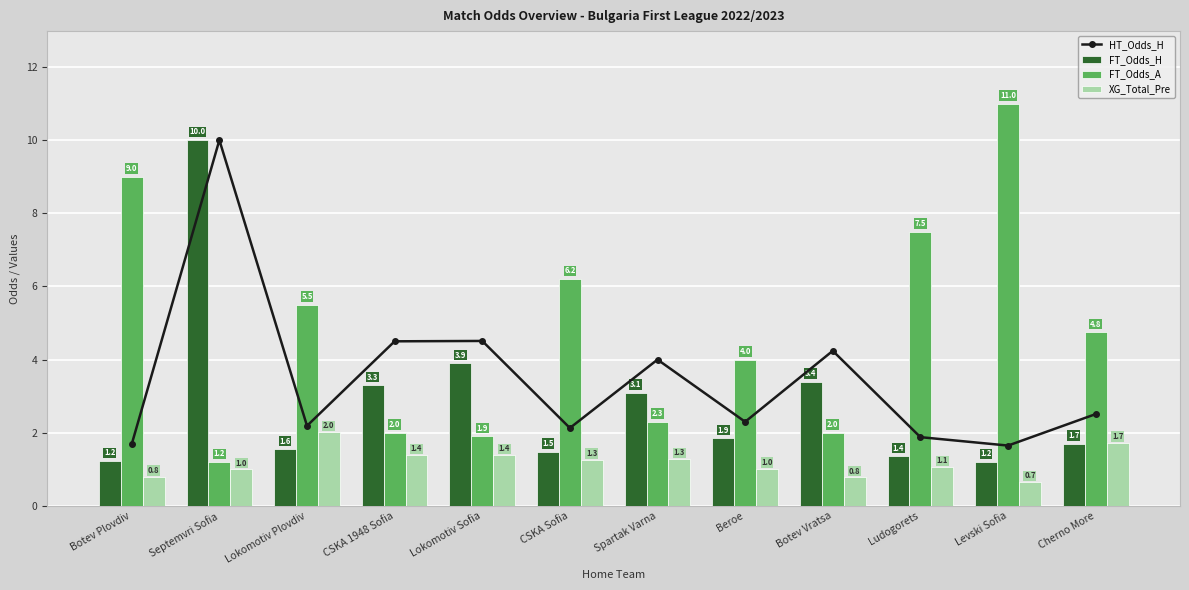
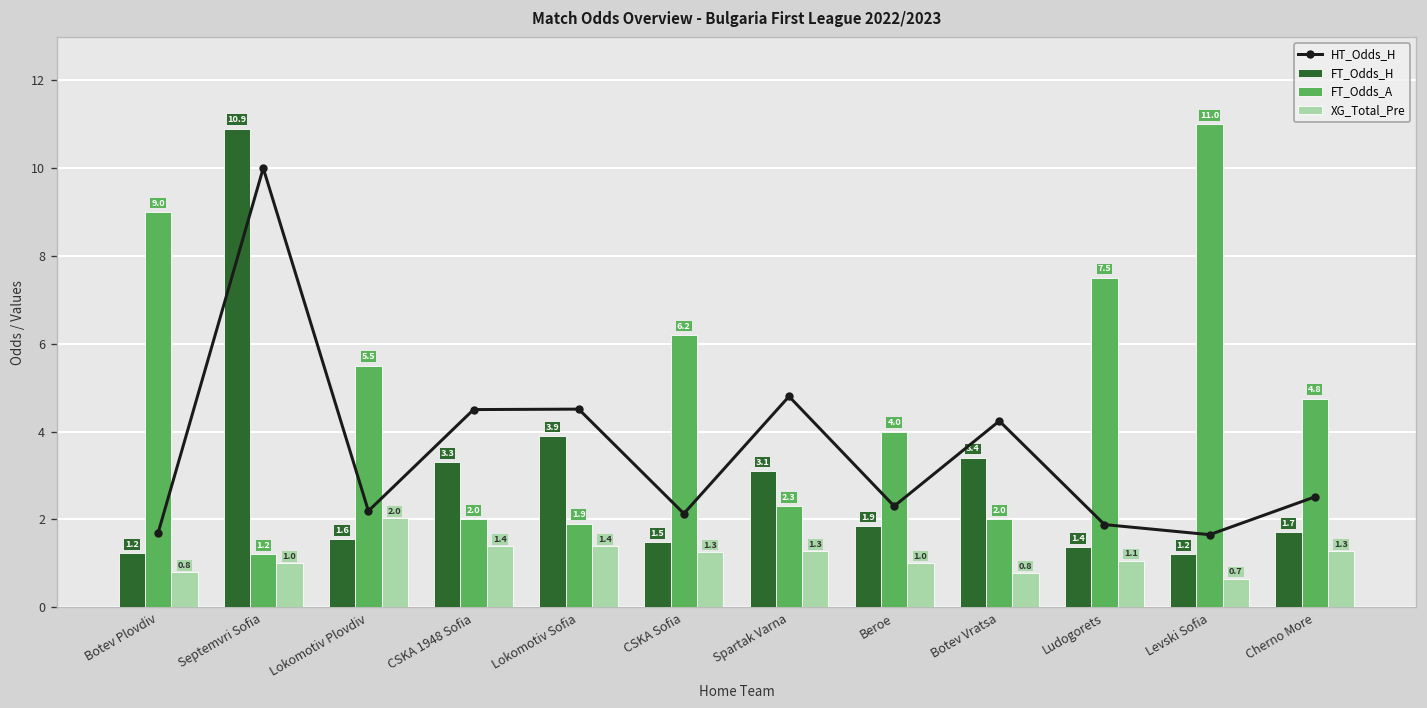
  {
    "HT_Odds_H": {
      "Botev Plovdiv": 1.7,
      "Septemvri Sofia": 10.0,
      "Lokomotiv Plovdiv": 2.2,
      "CSKA 1948 Sofia": 4.5,
      "Lokomotiv Sofia": 4.5,
      "CSKA Sofia": 2.1,
-     "Spartak Varna": 4.0,
+     "Spartak Varna": 4.8,
      "Beroe": 2.3,
      "Botev Vratsa": 4.2,
      "Ludogorets": 1.9,
      "Levski Sofia": 1.7,
      "Cherno More": 2.5
    },
    "FT_Odds_H": {
-     "Septemvri Sofia": 10.0
+     "Septemvri Sofia": 10.9
    },
    "XG_Total_Pre": {
-     "Cherno More": 1.7
+     "Cherno More": 1.3
    }
  }
